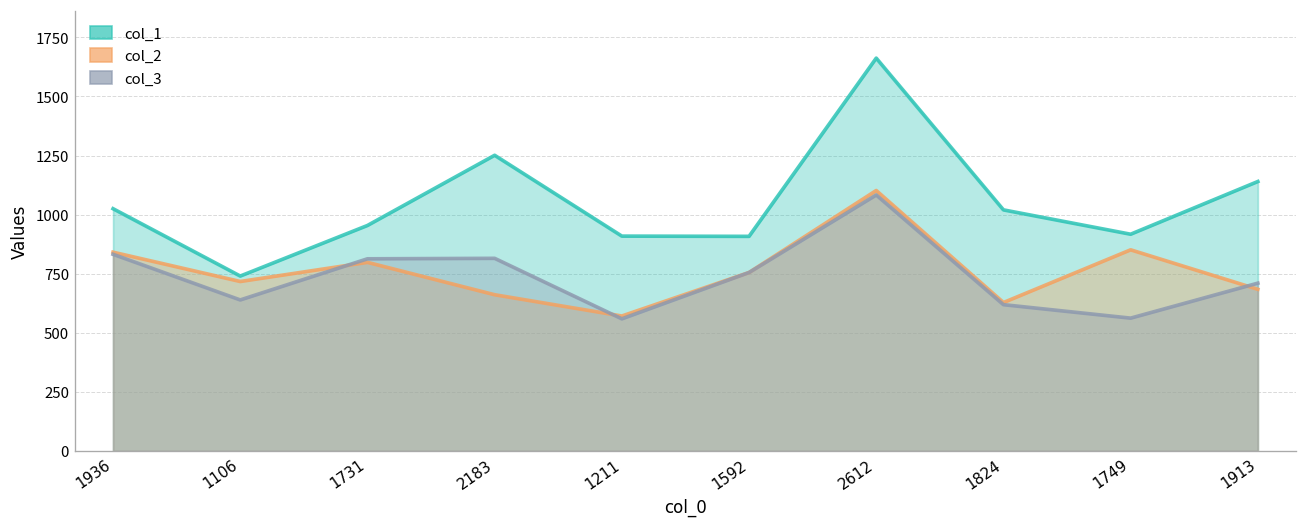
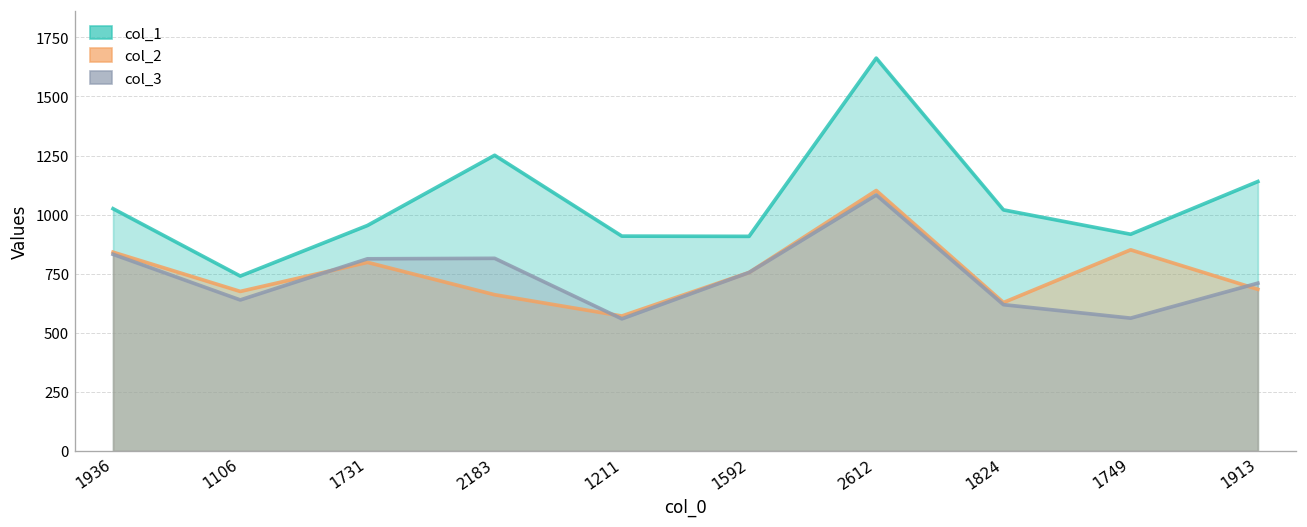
  {
    "col_2": {
-     "1106": 720,
+     "1106": 680,
      "1731": 800,
      "2183": 660,
      "2612": 1100,
      "1749": 850,
      "1913": 680
    }
  }
